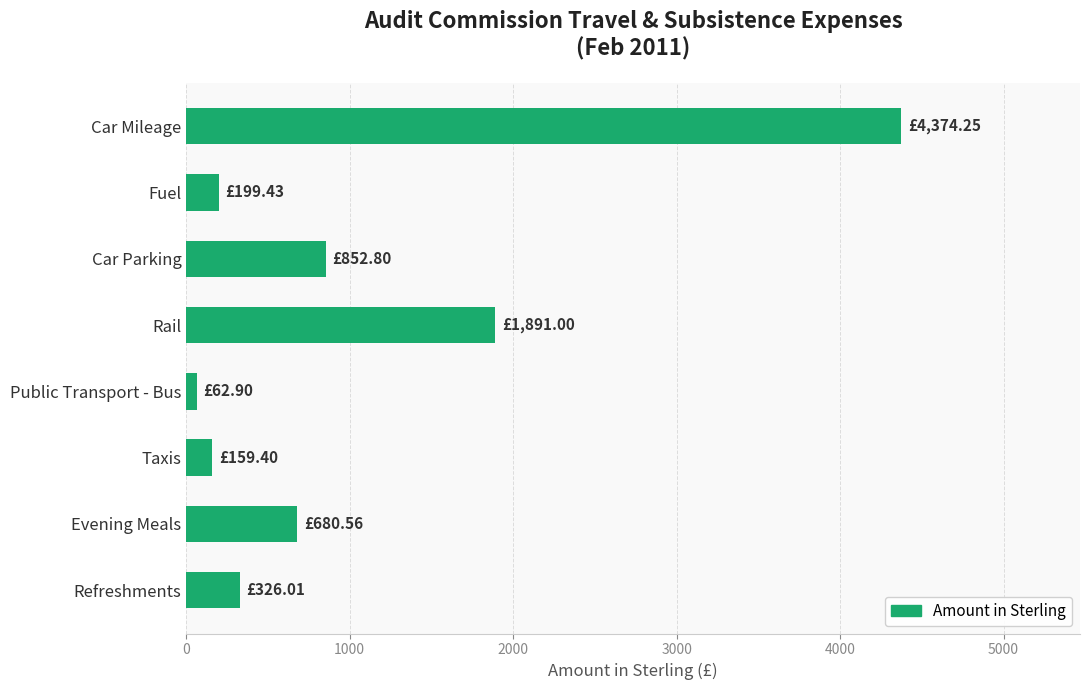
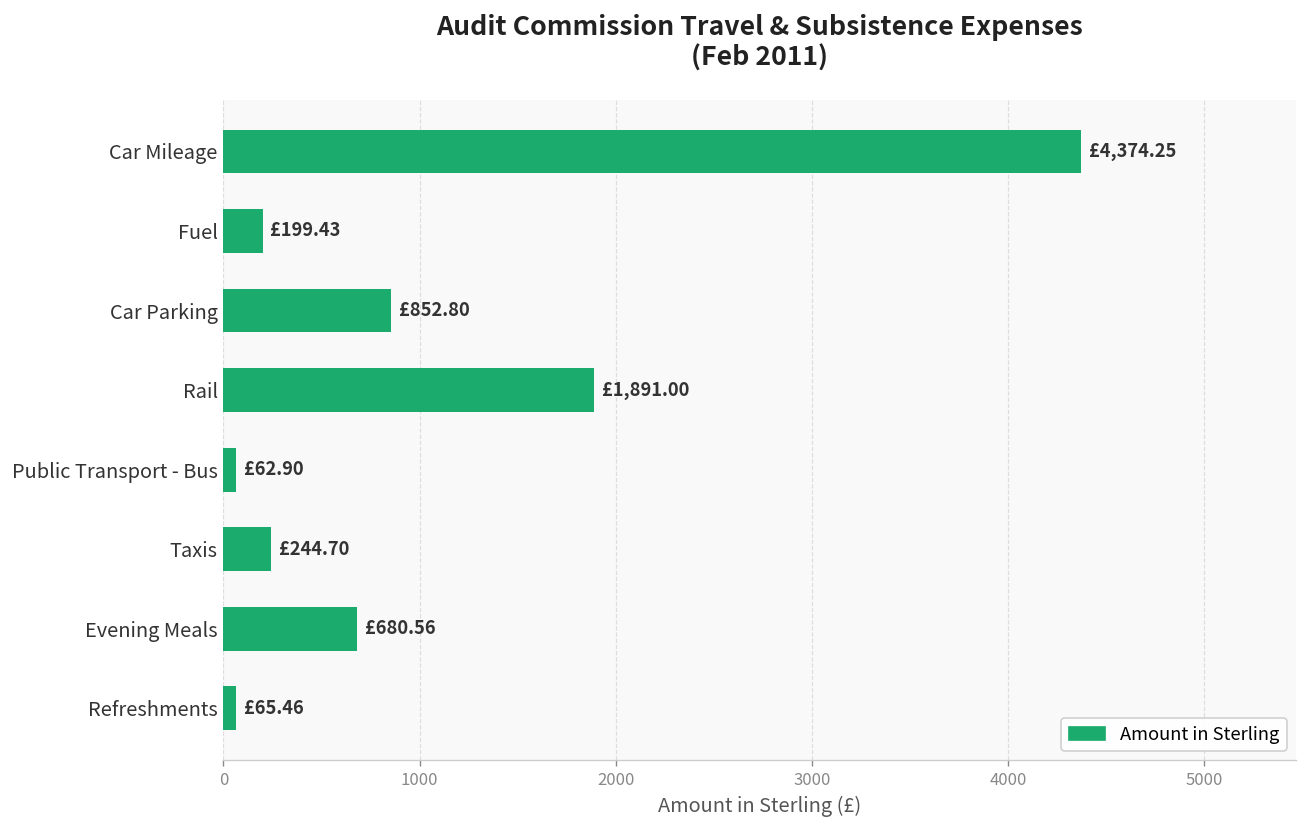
  {
    "Car Mileage": "£4,374.25",
    "Fuel": "£199.43",
    "Car Parking": "£852.80",
    "Rail": "£1,891.00",
    "Public Transport - Bus": "£62.90",
-   "Taxis": "£159.40",
+   "Taxis": "£244.70",
    "Evening Meals": "£680.56",
-   "Refreshments": "£326.01"
+   "Refreshments": "£65.46"
  }
